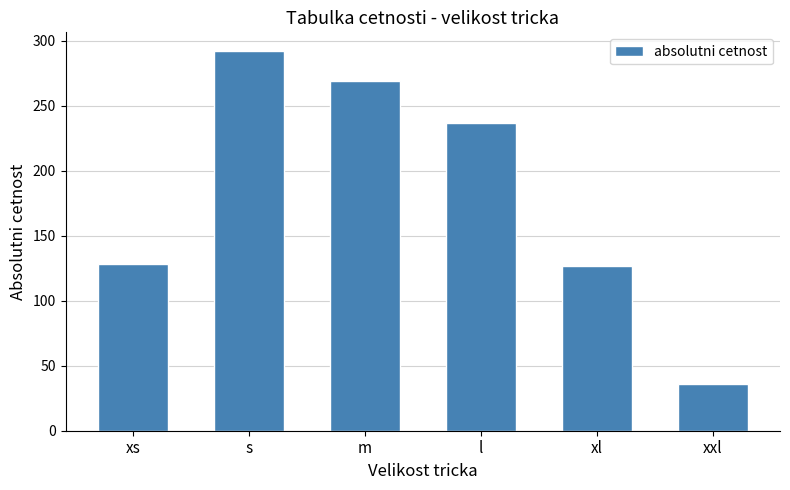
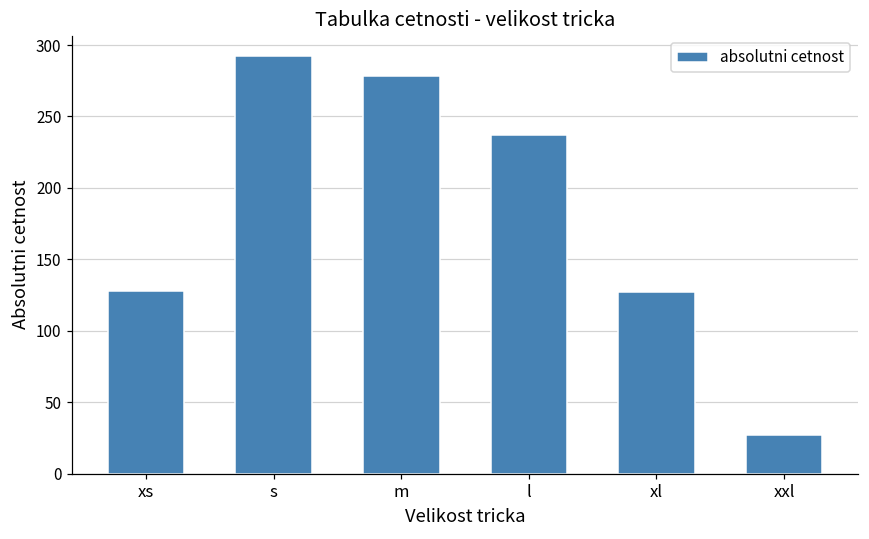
  {
    "xs": 128,
    "s": 292,
-   "m": 269,
+   "m": 278,
    "l": 237,
    "xl": 127,
-   "xxl": 36
+   "xxl": 27
  }
